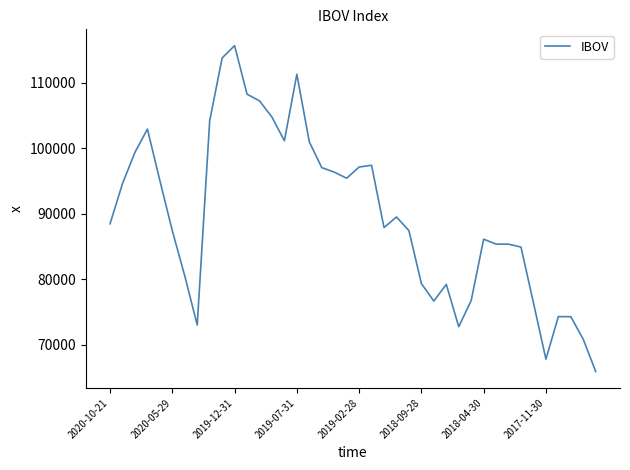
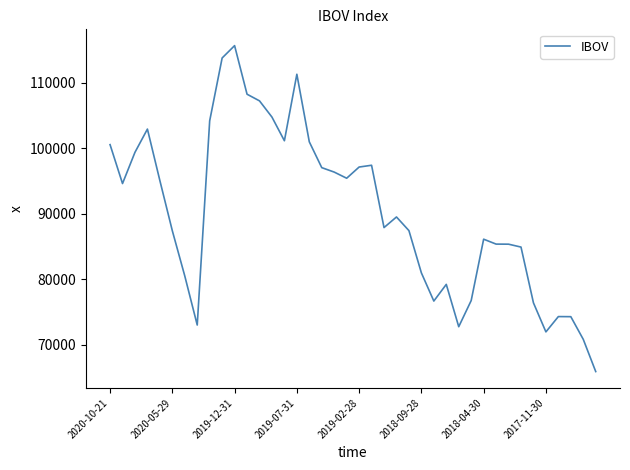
  {
-   "2020-10-21": 88000,
+   "2020-10-21": 101000,
    "2020-05-29": 87000,
    "2019-12-31": 116000,
    "2019-07-31": 111000,
    "2019-02-28": 97000,
-   "2018-09-28": 79000,
+   "2018-09-28": 81000,
    "2018-04-30": 86000,
-   "2017-11-30": 68000
+   "2017-11-30": 72000
  }
